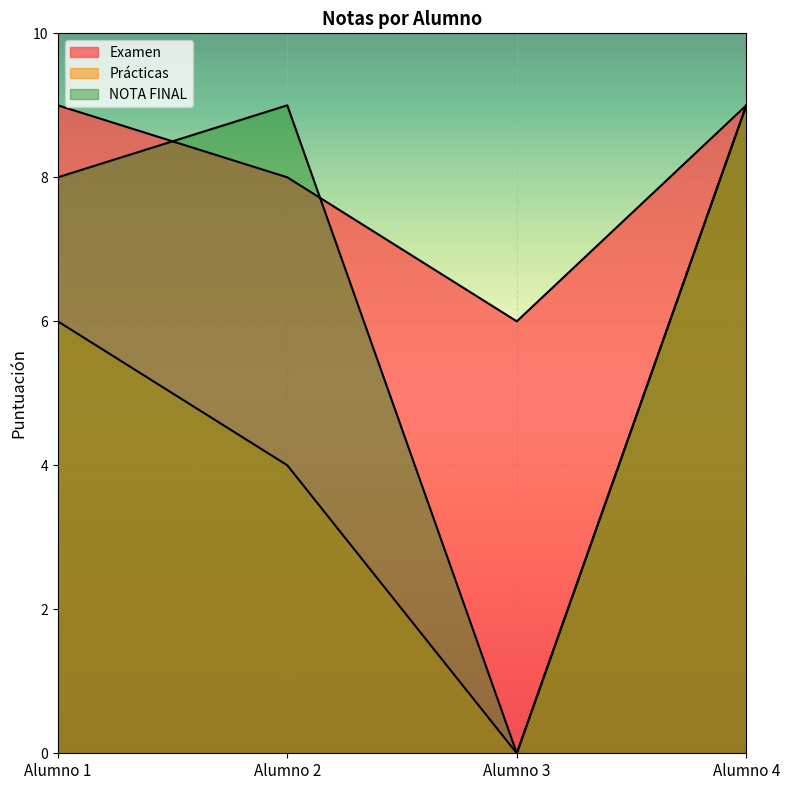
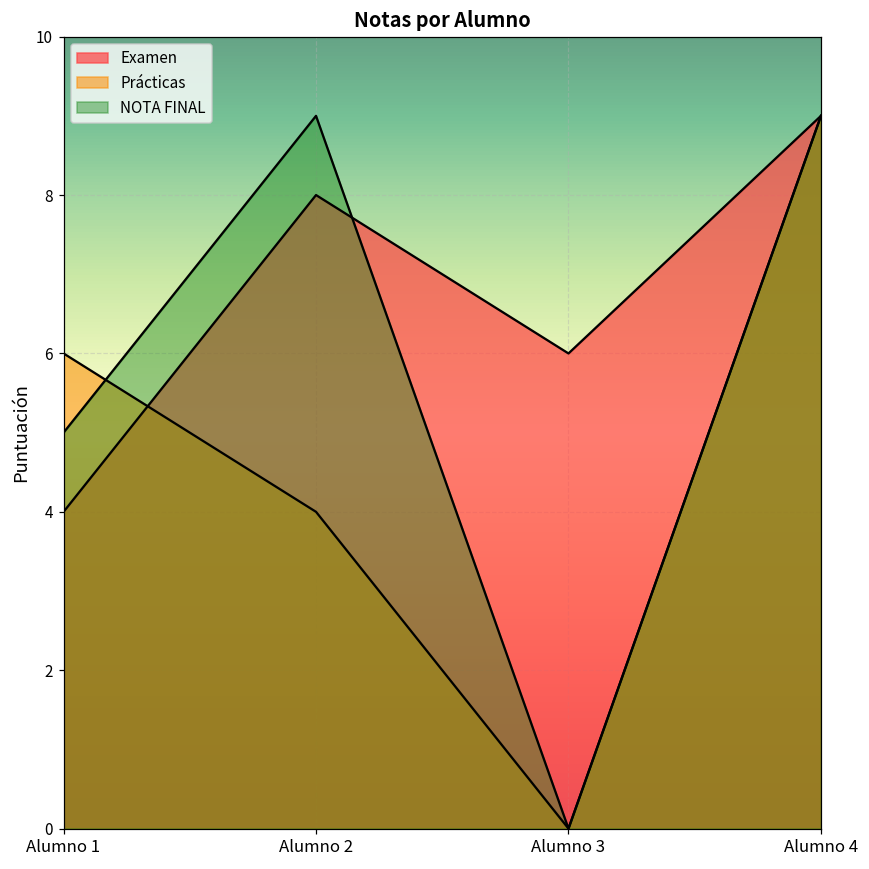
  {
    "Examen": {
-     "Alumno 1": 9,
+     "Alumno 1": 4,
      "Alumno 2": 8,
      "Alumno 3": 6
    },
    "Prácticas": {
      "Alumno 1": 6,
      "Alumno 2": 4
    },
    "NOTA FINAL": {
-     "Alumno 1": 8,
+     "Alumno 1": 5,
      "Alumno 2": 9
    }
  }
